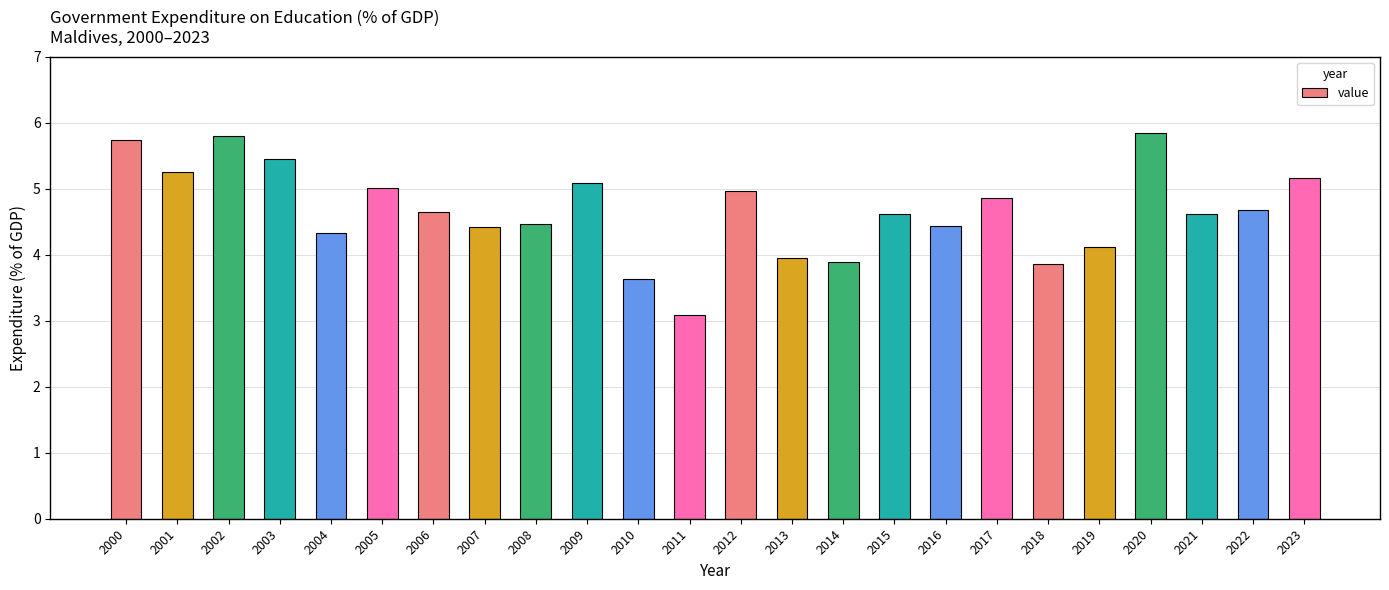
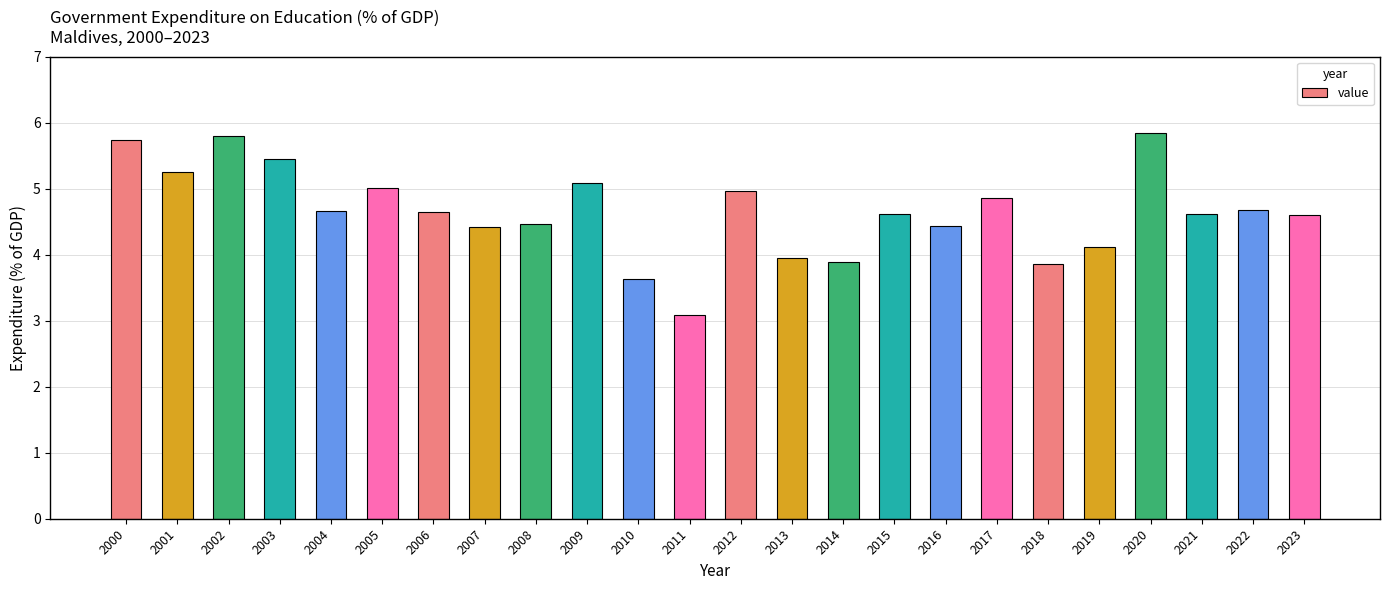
  {
    "2000": 5.7,
    "2001": 5.2,
    "2002": 5.8,
    "2003": 5.4,
-   "2004": 4.3,
+   "2004": 4.7,
    "2005": 5.0,
    "2006": 4.6,
    "2007": 4.4,
    "2008": 4.5,
    "2009": 5.1,
    "2010": 3.6,
    "2011": 3.1,
    "2012": 5.0,
    "2013": 4.0,
    "2014": 3.9,
    "2015": 4.6,
    "2016": 4.4,
    "2017": 4.9,
    "2018": 3.9,
    "2019": 4.1,
    "2020": 5.8,
    "2021": 4.6,
    "2022": 4.7,
-   "2023": 5.2
+   "2023": 4.6
  }
